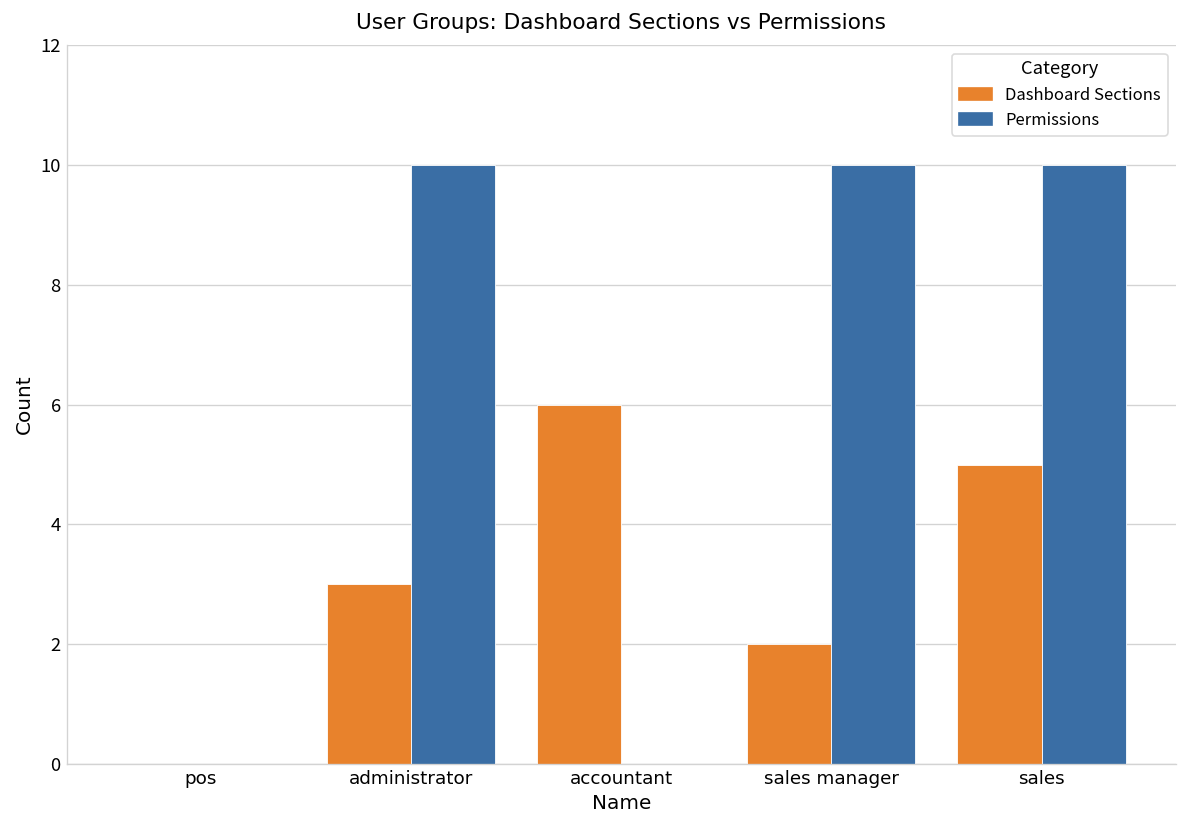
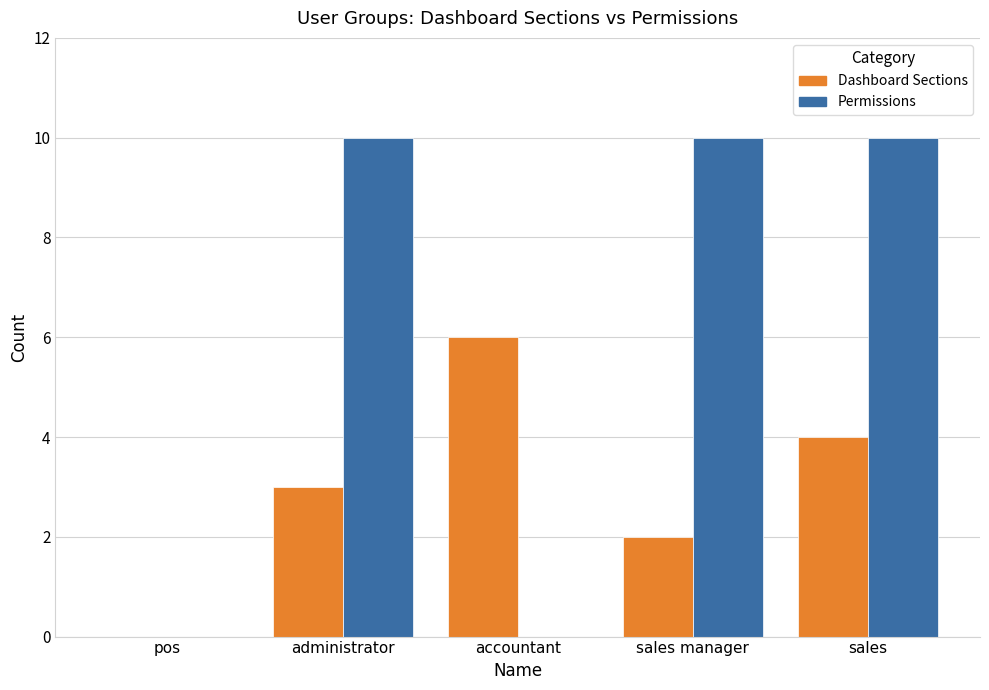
  {
    "Dashboard Sections": {
      "pos": 0,
      "administrator": 3,
      "accountant": 6,
      "sales manager": 2,
-     "sales": 5
+     "sales": 4
    },
    "Permissions": {
      "pos": 0,
      "administrator": 10,
      "accountant": 0,
      "sales manager": 10,
      "sales": 10
    }
  }
